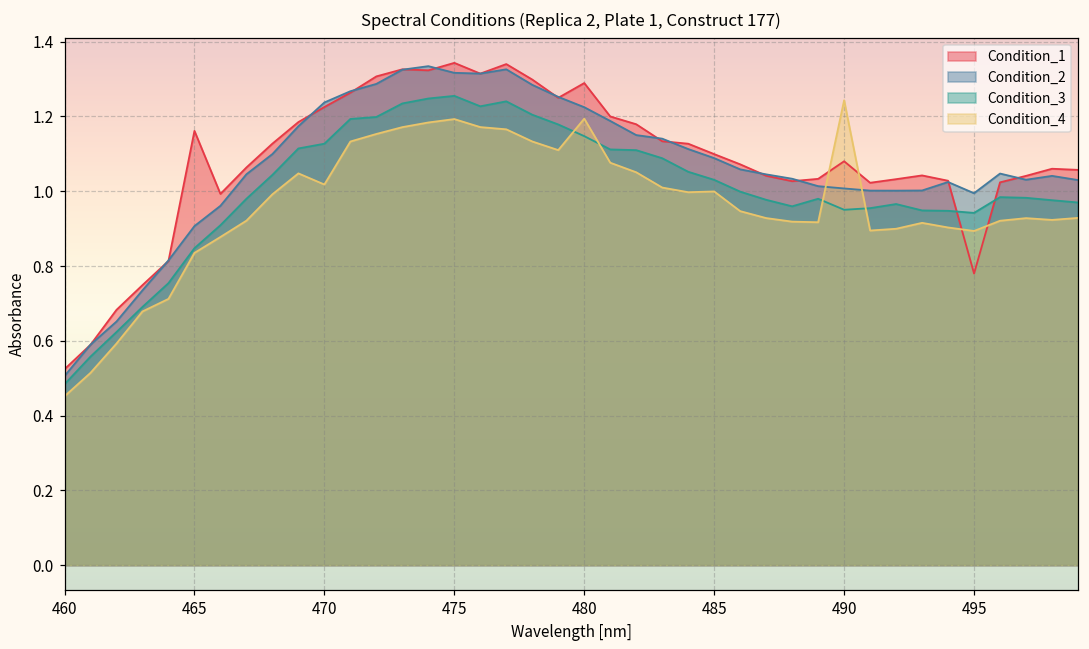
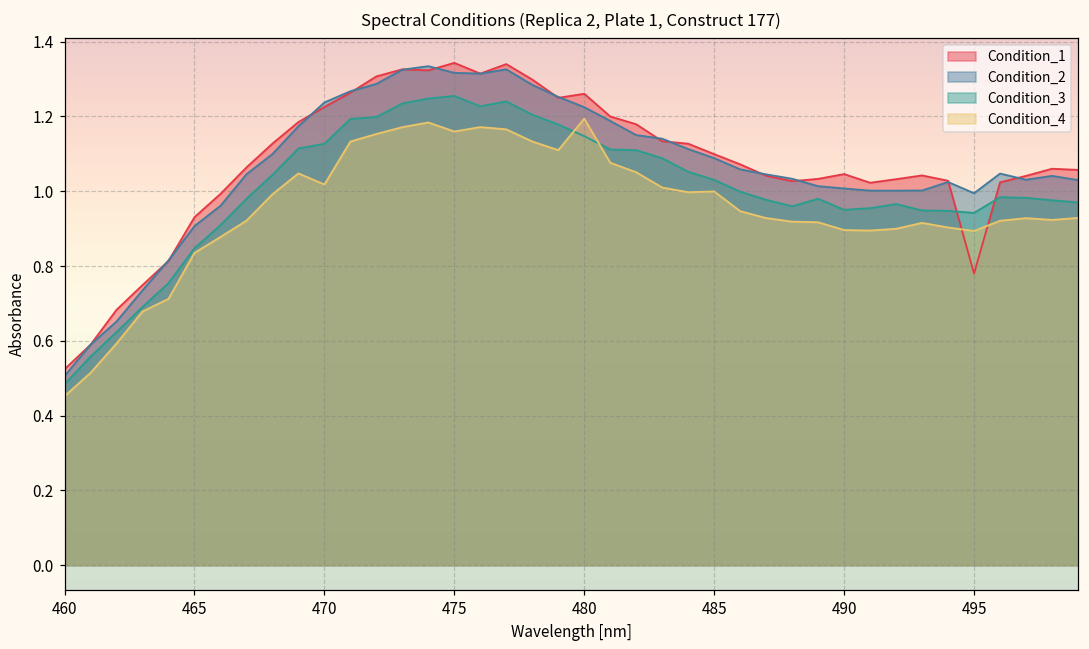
  {
    "Condition_1": {
      "460": 0.52,
-     "465": 1.16,
+     "465": 0.93,
      "470": 1.23,
      "475": 1.34,
-     "480": 1.29,
+     "480": 1.26,
      "485": 1.10,
-     "490": 1.08,
+     "490": 1.05,
      "495": 0.78
    },
    "Condition_4": {
      "460": 0.45,
      "465": 0.84,
      "470": 1.02,
-     "475": 1.19,
+     "475": 1.16,
      "480": 1.19,
      "485": 1.00,
-     "490": 1.24,
+     "490": 0.90,
      "495": 0.89
    }
  }
